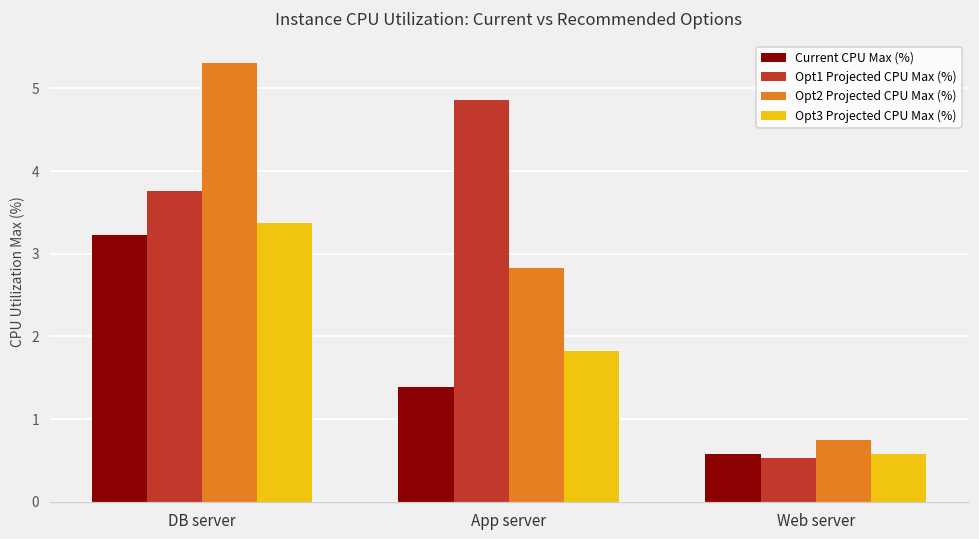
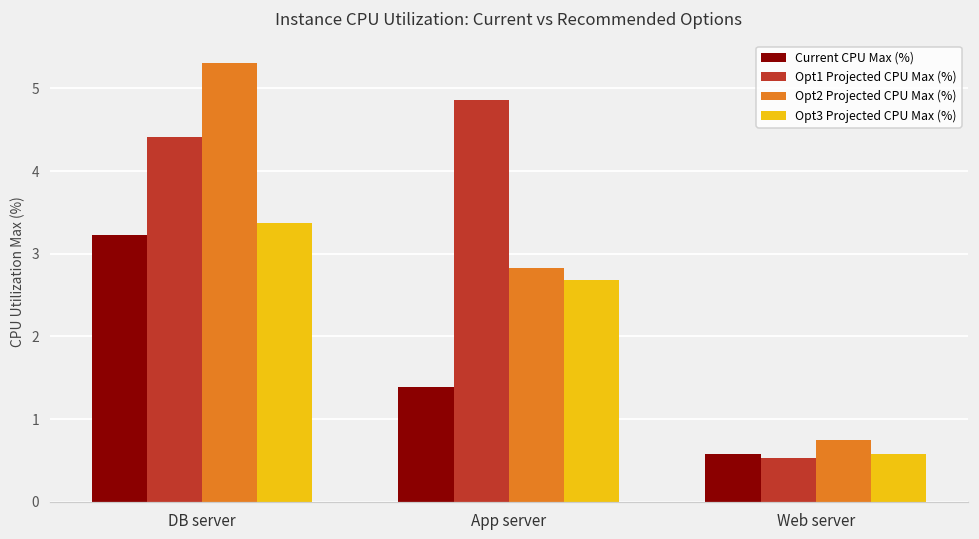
  {
    "Current CPU Max (%)": {
      "DB server": 3.2,
      "App server": 1.4,
      "Web server": 0.6
    },
    "Opt1 Projected CPU Max (%)": {
-     "DB server": 3.8,
+     "DB server": 4.4,
      "App server": 4.9,
      "Web server": 0.5
    },
    "Opt2 Projected CPU Max (%)": {
      "DB server": 5.3,
      "App server": 2.8,
      "Web server": 0.7
    },
    "Opt3 Projected CPU Max (%)": {
      "DB server": 3.4,
-     "App server": 1.8,
+     "App server": 2.7,
      "Web server": 0.6
    }
  }
